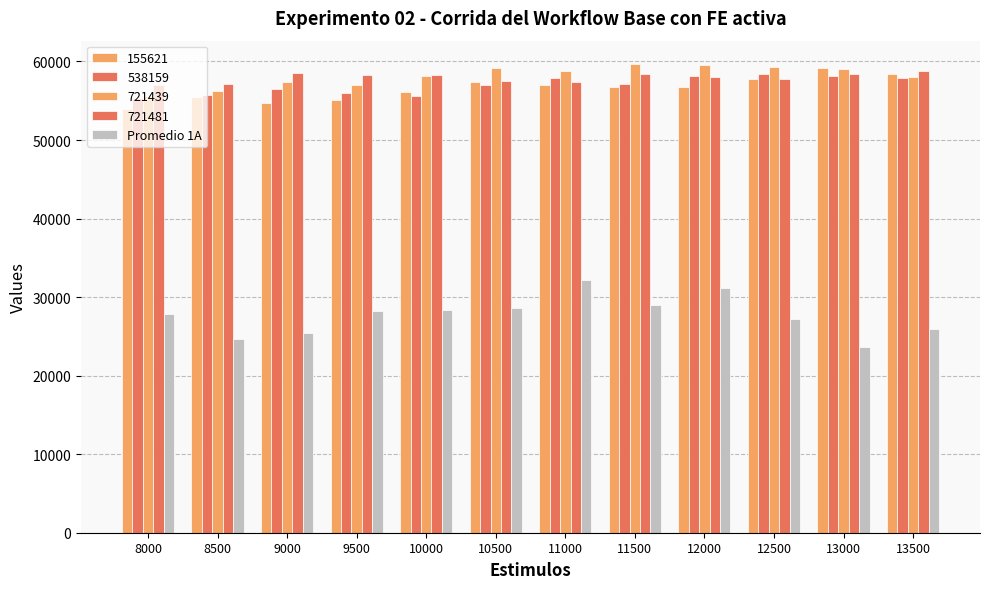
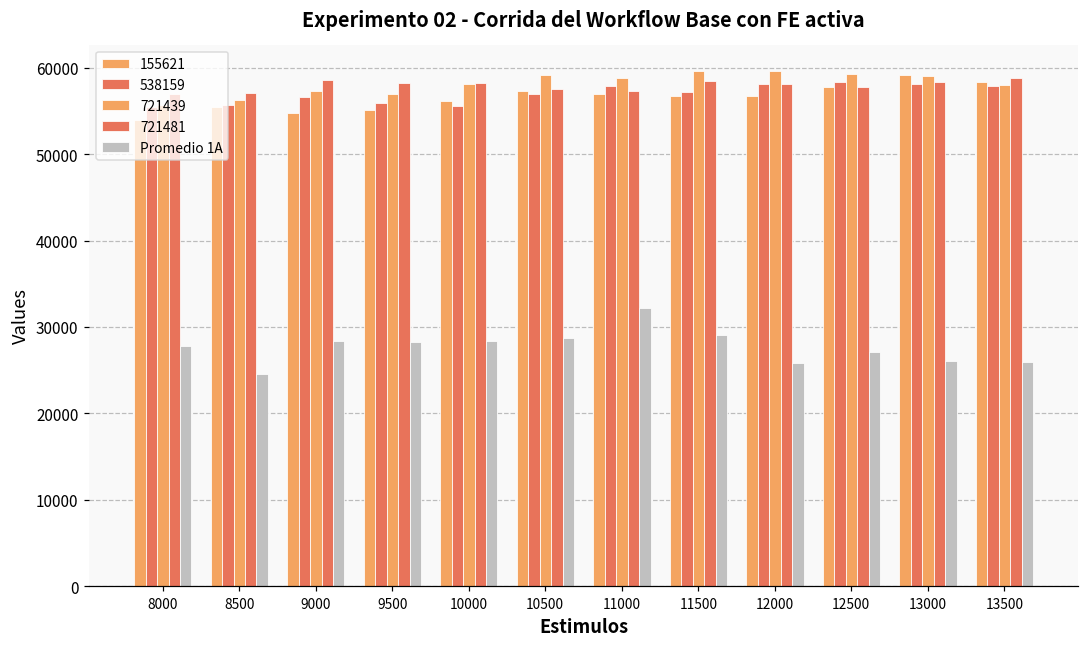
  {
    "Promedio 1A": {
      "8000": 28000,
      "8500": 25000,
-     "9000": 25000,
+     "9000": 28000,
      "9500": 28000,
      "10000": 28000,
      "10500": 29000,
      "11000": 32000,
      "11500": 29000,
-     "12000": 31000,
+     "12000": 26000,
      "12500": 27000,
-     "13000": 24000,
+     "13000": 26000,
      "13500": 26000
    }
  }
